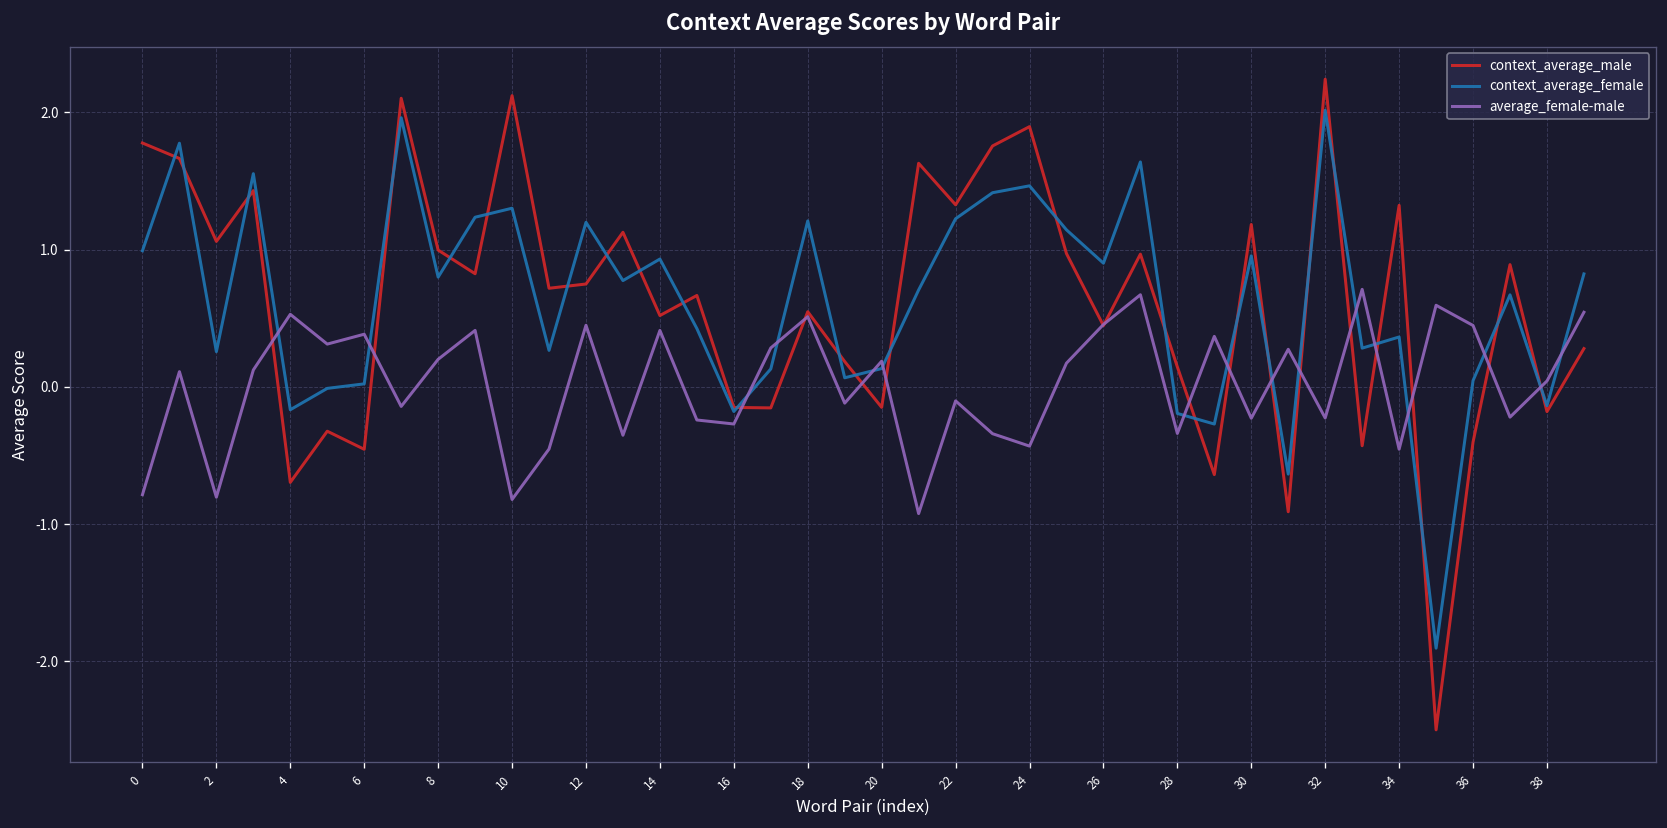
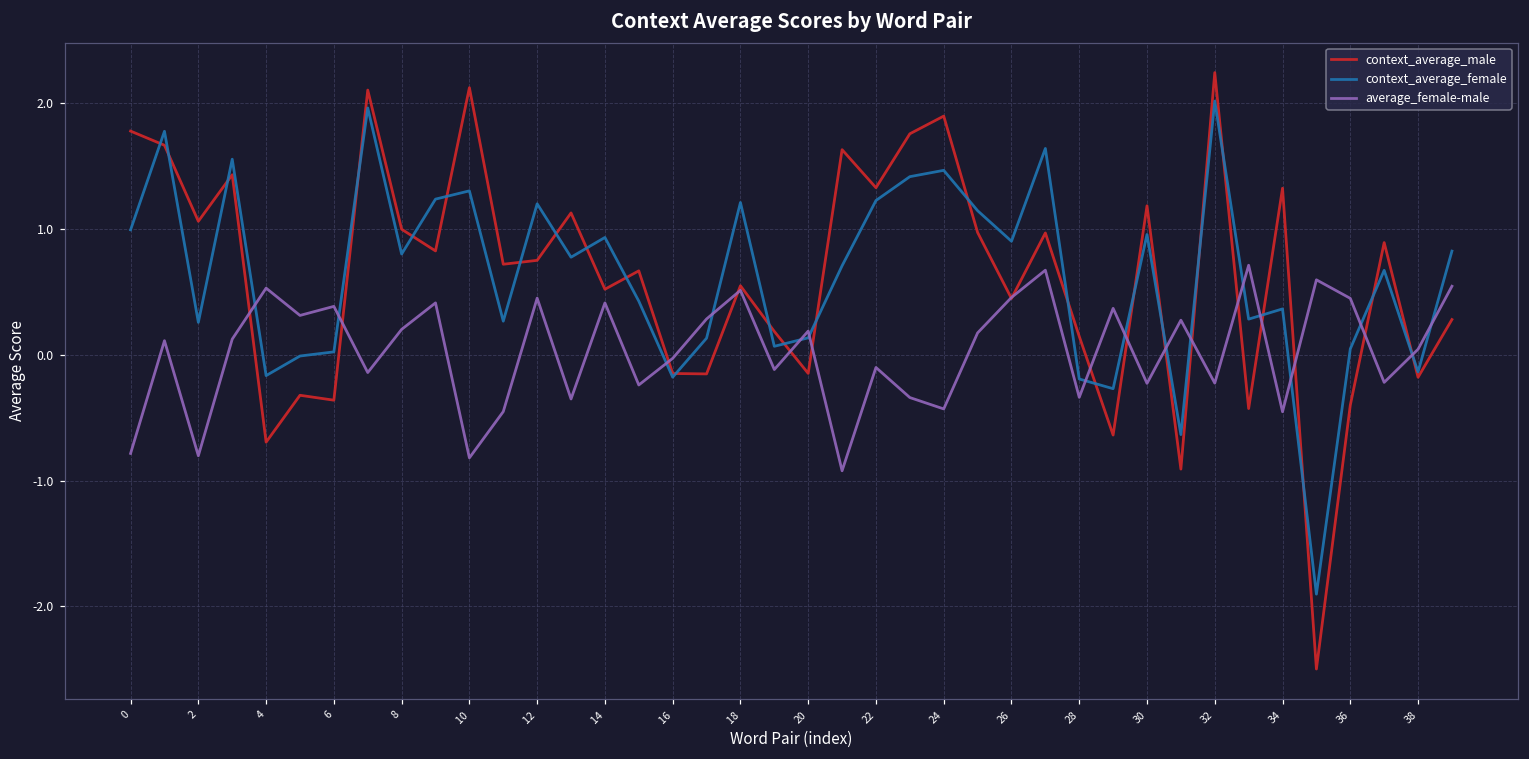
  {
    "context_average_male": {
      "0": 1.78,
      "2": 1.06,
      "4": -0.70,
-     "6": -0.45,
+     "6": -0.36,
      "8": 1.00,
      "10": 2.12,
      "12": 0.75,
      "14": 0.52,
      "16": -0.15,
      "18": 0.55,
      "20": -0.15,
      "22": 1.33,
      "24": 1.90,
      "28": 0.15,
      "30": 1.18,
      "32": 2.24,
      "34": 1.32,
      "36": -0.40,
      "38": -0.18
    },
    "context_average_female": {
      "0": 0.99,
      "2": 0.26,
      "4": -0.17,
      "6": 0.02,
      "8": 0.80,
      "10": 1.30,
      "12": 1.20,
      "14": 0.93,
      "16": -0.18,
      "18": 1.21,
      "20": 0.13,
      "22": 1.23,
      "24": 1.46,
      "26": 0.90,
      "28": -0.19,
      "30": 0.96,
      "32": 2.02,
      "34": 0.36,
      "36": 0.05,
      "38": -0.14
    },
    "average_female-male": {
      "0": -0.78,
      "2": -0.80,
      "4": 0.53,
      "6": 0.38,
      "8": 0.20,
      "10": -0.82,
      "12": 0.45,
      "14": 0.41,
-     "16": -0.27,
+     "16": -0.03,
      "18": 0.51,
      "20": 0.19,
      "22": -0.10,
      "24": -0.43,
      "28": -0.34,
      "30": -0.23,
      "32": -0.23,
      "34": -0.45,
      "36": 0.45,
      "38": 0.04
    }
  }
